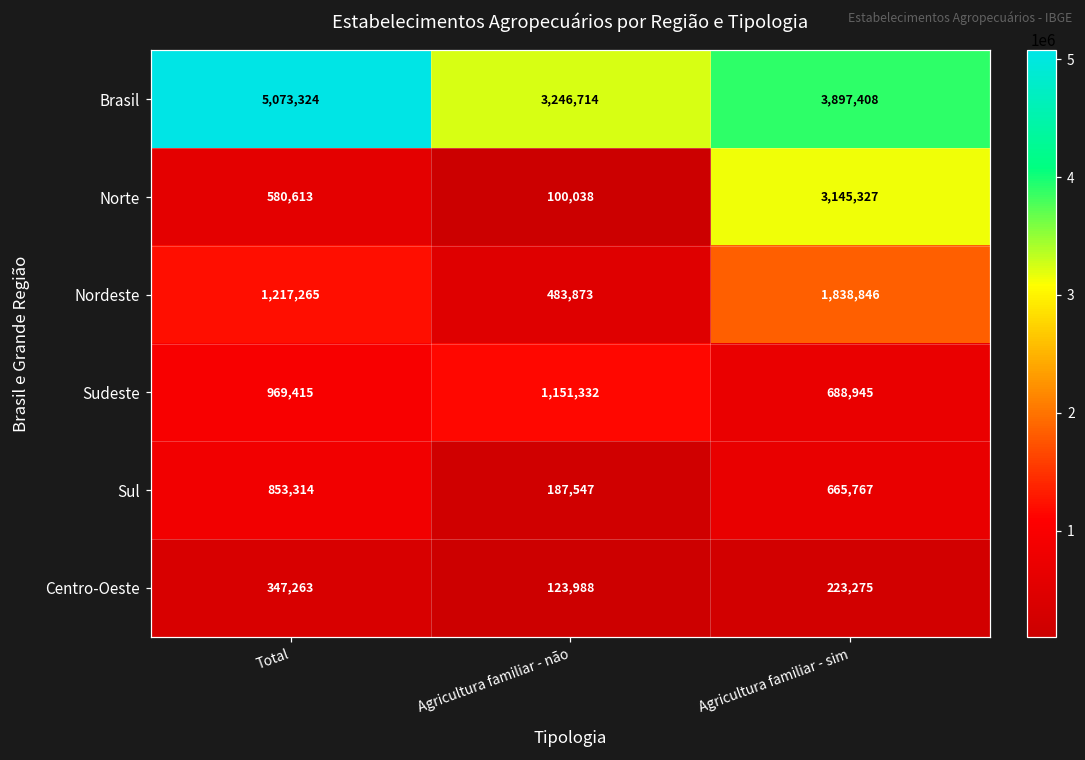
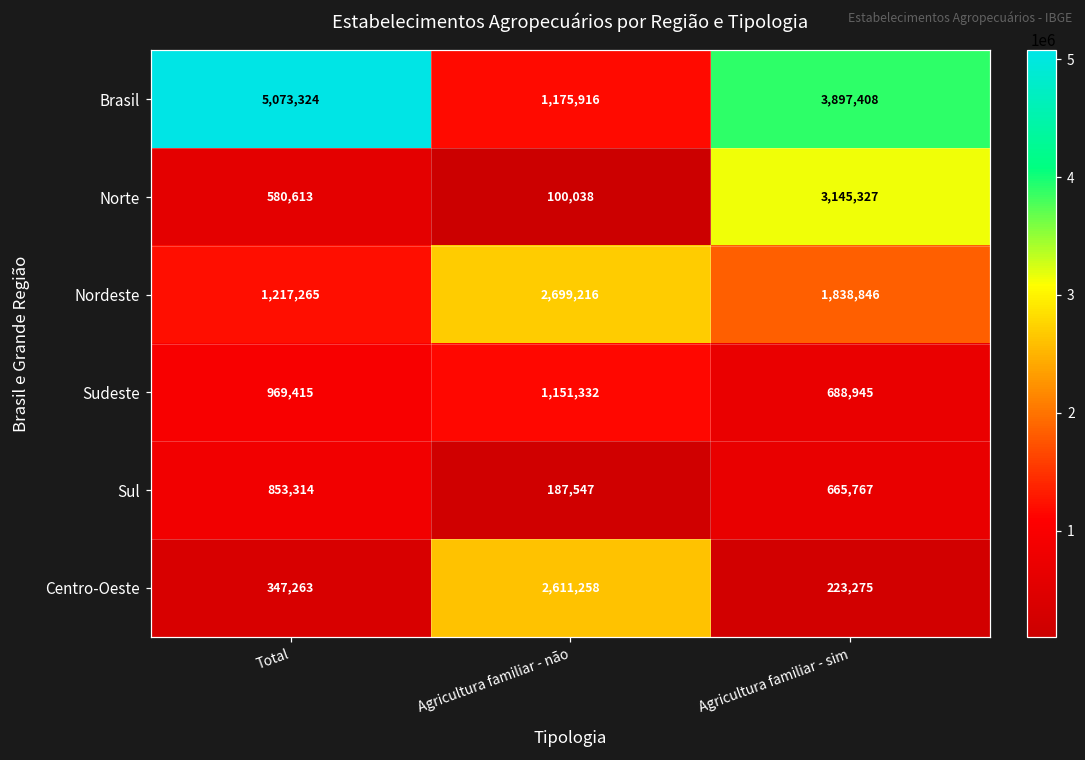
  {
    "Brasil": {
      "Total": "5,073,324",
-     "Agricultura familiar - não": "3,246,714",
+     "Agricultura familiar - não": "1,175,916",
      "Agricultura familiar - sim": "3,897,408"
    },
    "Norte": {
      "Total": "580,613",
      "Agricultura familiar - não": "100,038",
      "Agricultura familiar - sim": "3,145,327"
    },
    "Nordeste": {
      "Total": "1,217,265",
-     "Agricultura familiar - não": "483,873",
+     "Agricultura familiar - não": "2,699,216",
      "Agricultura familiar - sim": "1,838,846"
    },
    "Sudeste": {
      "Total": "969,415",
      "Agricultura familiar - não": "1,151,332",
      "Agricultura familiar - sim": "688,945"
    },
    "Sul": {
      "Total": "853,314",
      "Agricultura familiar - não": "187,547",
      "Agricultura familiar - sim": "665,767"
    },
    "Centro-Oeste": {
      "Total": "347,263",
-     "Agricultura familiar - não": "123,988",
+     "Agricultura familiar - não": "2,611,258",
      "Agricultura familiar - sim": "223,275"
    }
  }
